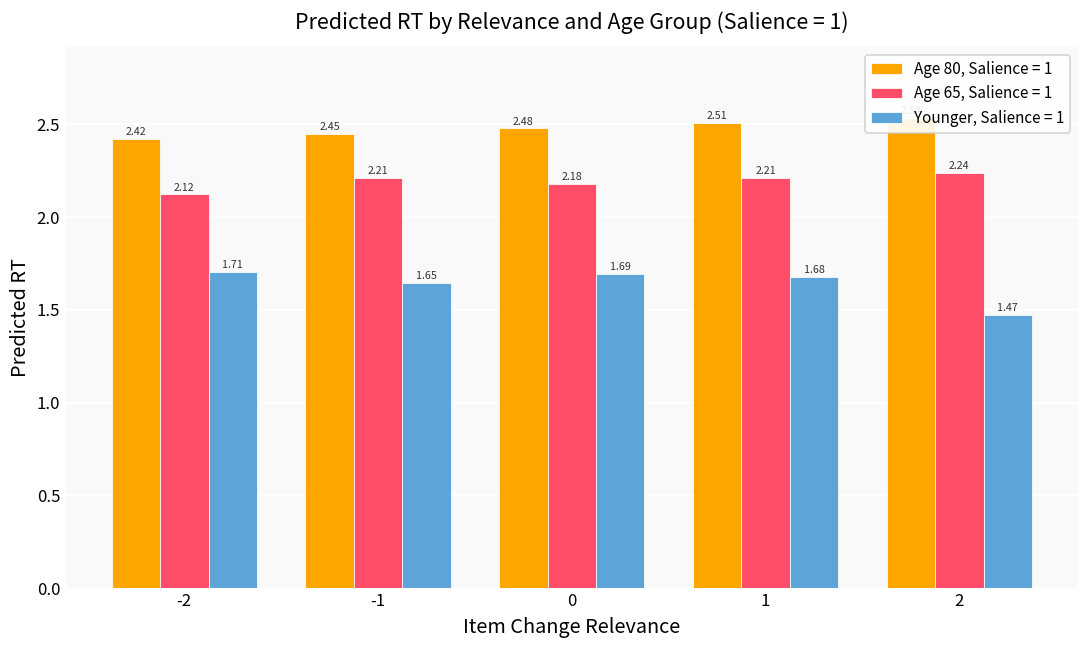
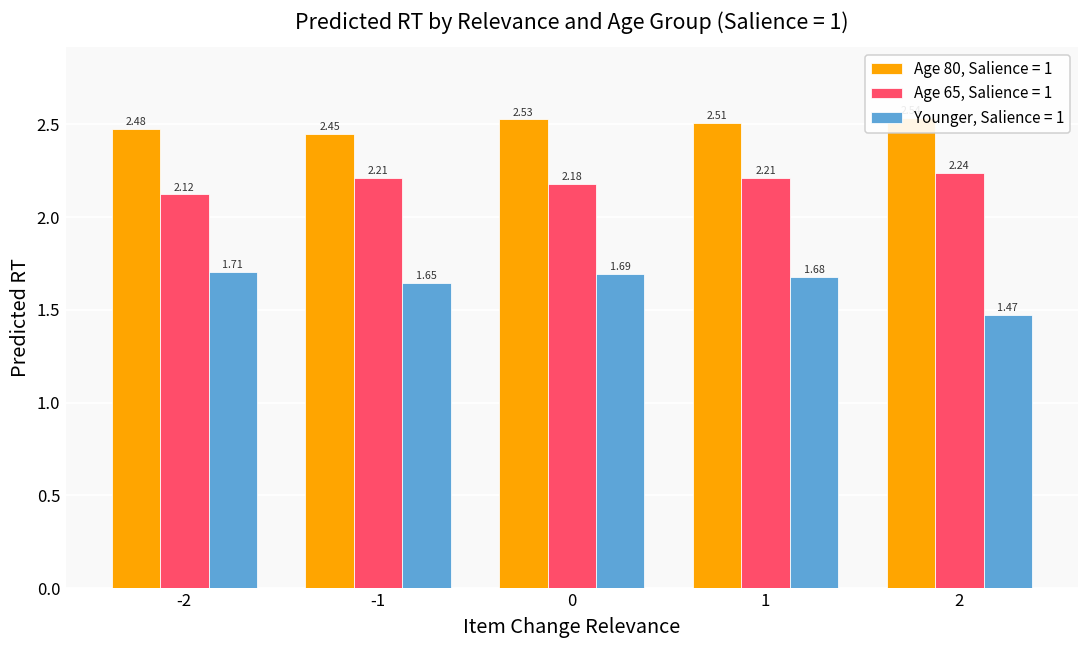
  {
    "Age 80, Salience = 1": {
-     "-2": 2.42,
+     "-2": 2.48,
      "-1": 2.45,
-     "0": 2.48,
+     "0": 2.53,
      "1": 2.51
    },
    "Age 65, Salience = 1": {
      "-2": 2.12,
      "-1": 2.21,
      "0": 2.18,
      "1": 2.21,
      "2": 2.24
    },
    "Younger, Salience = 1": {
      "-2": 1.71,
      "-1": 1.65,
      "0": 1.69,
      "1": 1.68,
      "2": 1.47
    }
  }
